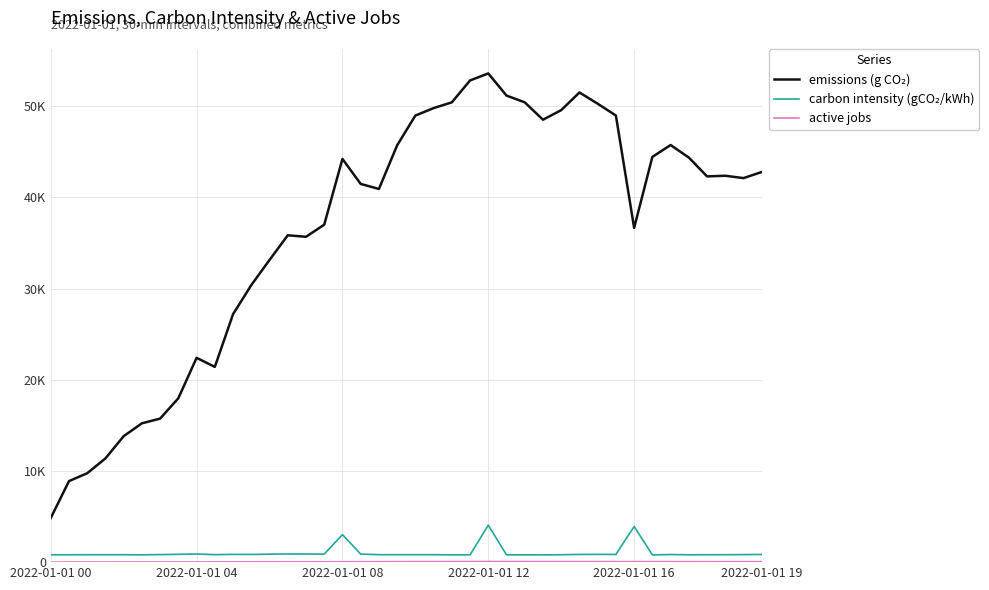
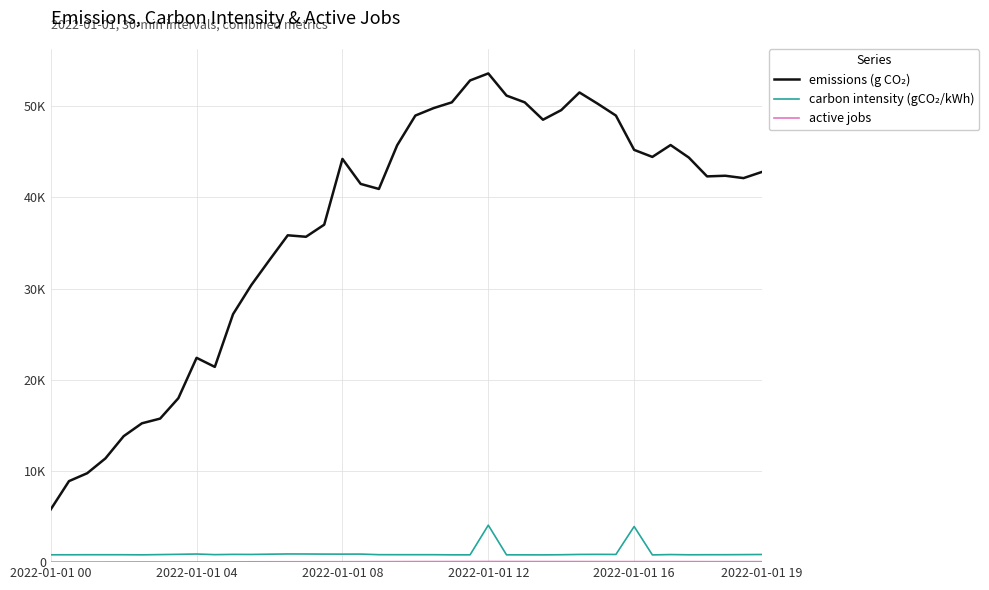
  {
    "emissions (g CO₂)": {
-     "2022-01-01 00": 5000,
+     "2022-01-01 00": 6000,
      "2022-01-01 04": 22000,
      "2022-01-01 08": 44000,
      "2022-01-01 12": 54000,
-     "2022-01-01 16": 37000,
+     "2022-01-01 16": 45000,
      "2022-01-01 19": 43000
    },
    "carbon intensity (gCO₂/kWh)": {
      "2022-01-01 00": 1000,
      "2022-01-01 04": 1000,
-     "2022-01-01 08": 3000,
+     "2022-01-01 08": 1000,
      "2022-01-01 12": 4000,
      "2022-01-01 16": 4000,
      "2022-01-01 19": 1000
    },
    "active jobs": {
      "2022-01-01 00": 0,
      "2022-01-01 04": 0,
      "2022-01-01 08": 0,
      "2022-01-01 12": 0,
      "2022-01-01 16": 0,
      "2022-01-01 19": 0
    }
  }
